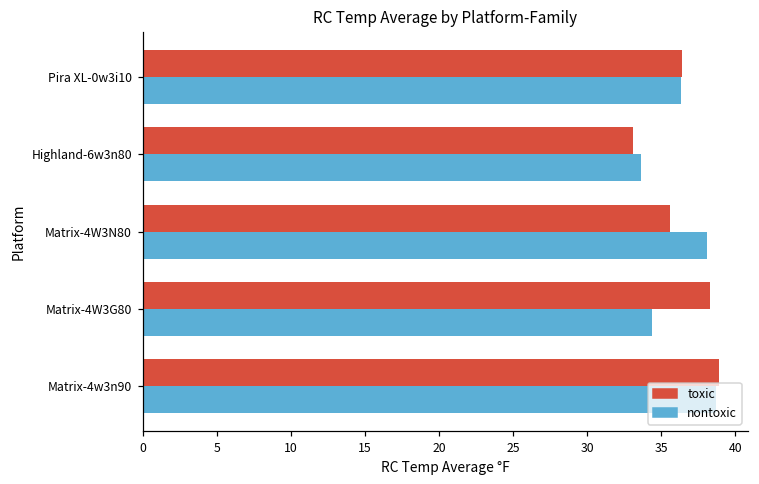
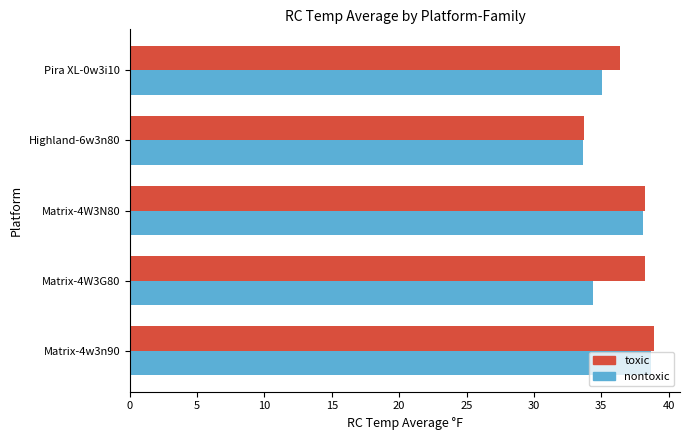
  {
    "toxic": {
      "Pira XL-0w3i10": 36.4,
-     "Highland-6w3n80": 33.1,
-     "Matrix-4W3N80": 35.6,
+     "Highland-6w3n80": 33.7,
+     "Matrix-4W3N80": 38.2,
      "Matrix-4W3G80": 38.3,
      "Matrix-4w3n90": 38.9
    },
    "nontoxic": {
-     "Pira XL-0w3i10": 36.3,
+     "Pira XL-0w3i10": 35.1,
      "Highland-6w3n80": 33.6,
      "Matrix-4W3N80": 38.1,
      "Matrix-4W3G80": 34.4
    }
  }
